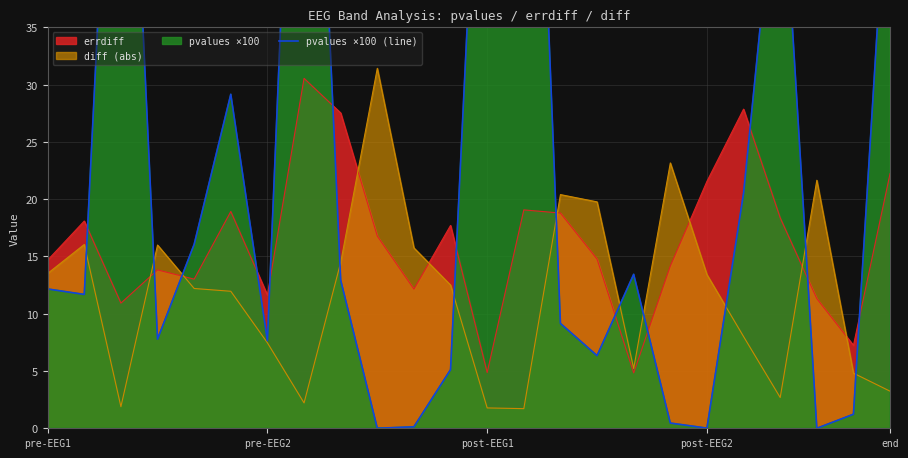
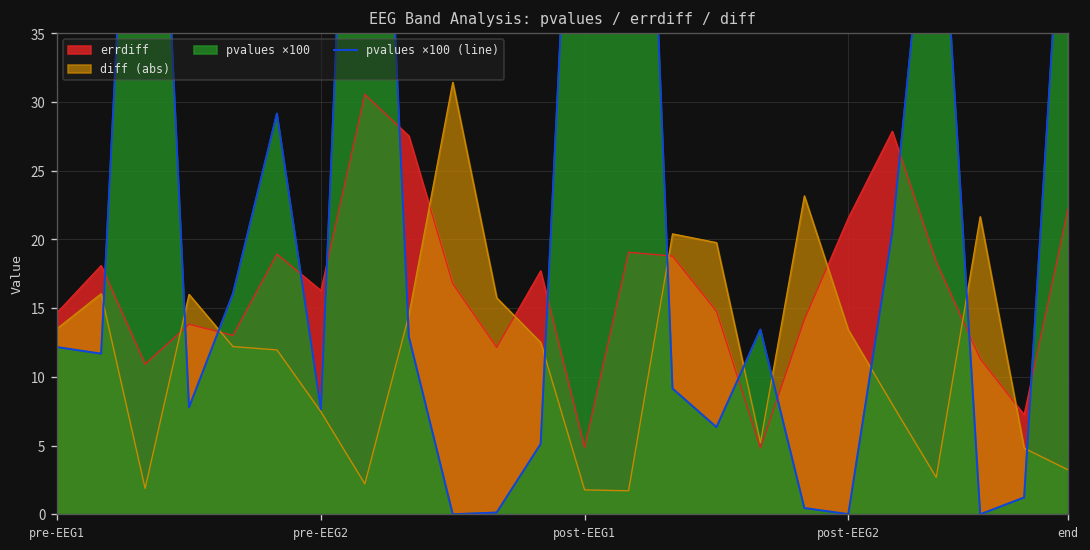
  {
    "errdiff": {
      "pre-EEG1": 14.7,
-     "pre-EEG2": 11.6,
+     "pre-EEG2": 16.3,
      "post-EEG1": 4.9,
      "post-EEG2": 21.6,
      "end": 22.2
    },
    "diff (abs)": {
      "pre-EEG1": 13.5,
      "post-EEG1": 1.8,
      "post-EEG2": 13.4,
      "end": 3.2
    },
    "pvalues ×100": {
      "pre-EEG1": 12.2,
      "post-EEG2": 0.0
    }
  }
